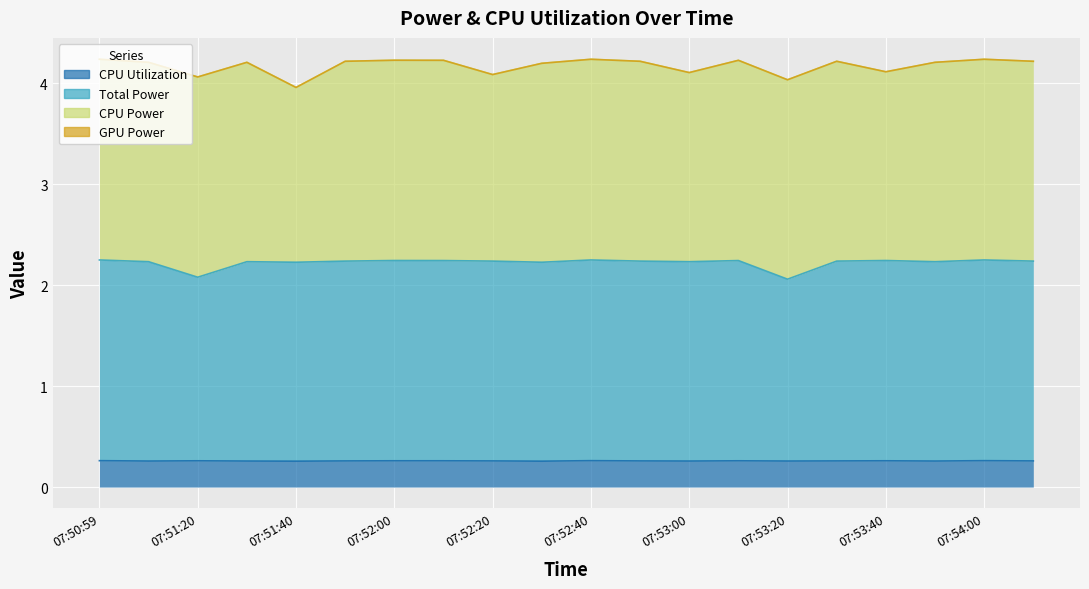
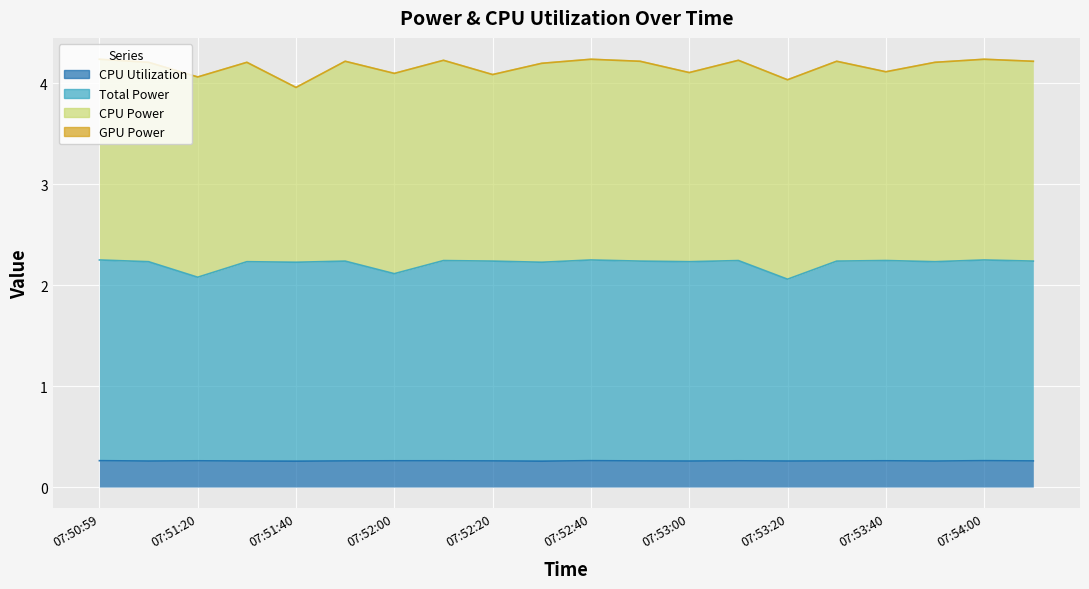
  {
    "CPU Utilization": {
      "07:50:59": 0.26,
      "07:51:20": 0.26,
      "07:51:40": 0.26,
      "07:52:00": 0.26,
      "07:52:20": 0.26,
      "07:52:40": 0.26,
      "07:53:00": 0.26,
      "07:53:20": 0.26,
      "07:53:40": 0.26,
      "07:54:00": 0.26
    },
    "Total Power": {
      "07:50:59": 1.99,
      "07:51:20": 1.82,
      "07:51:40": 1.97,
-     "07:52:00": 1.98,
+     "07:52:00": 1.85,
      "07:52:20": 1.98,
      "07:52:40": 1.99,
      "07:53:00": 1.97,
      "07:53:20": 1.80,
      "07:53:40": 1.98,
      "07:54:00": 1.99
    }
  }
